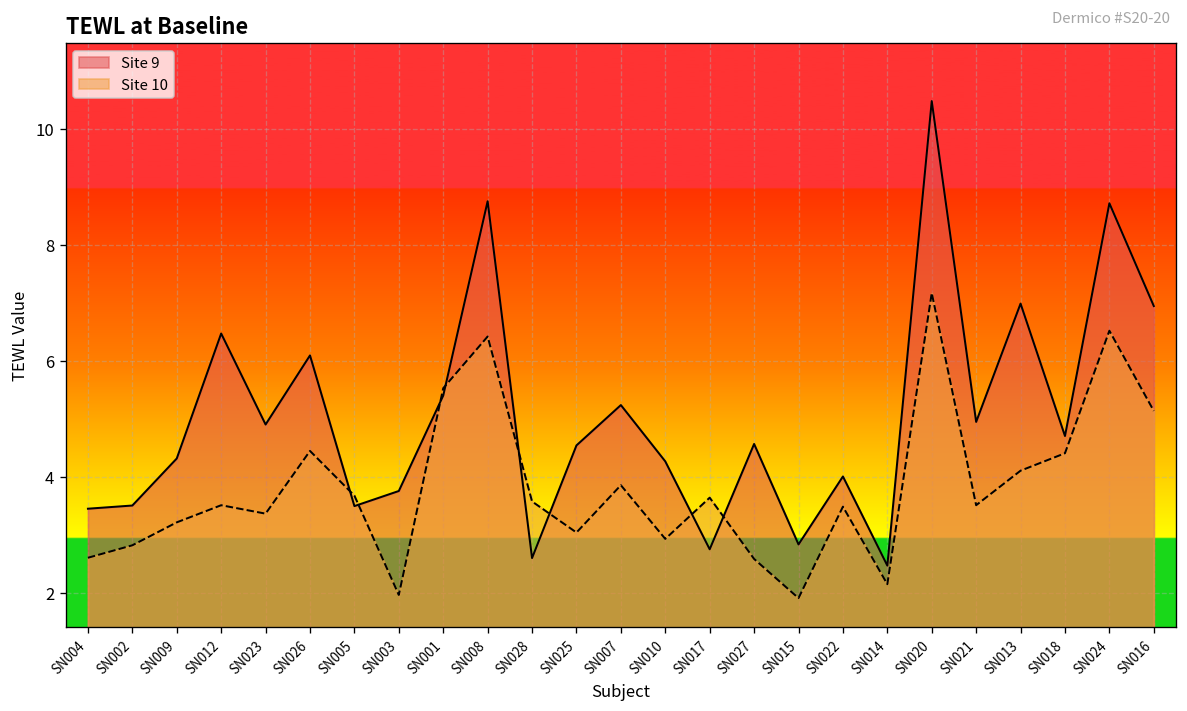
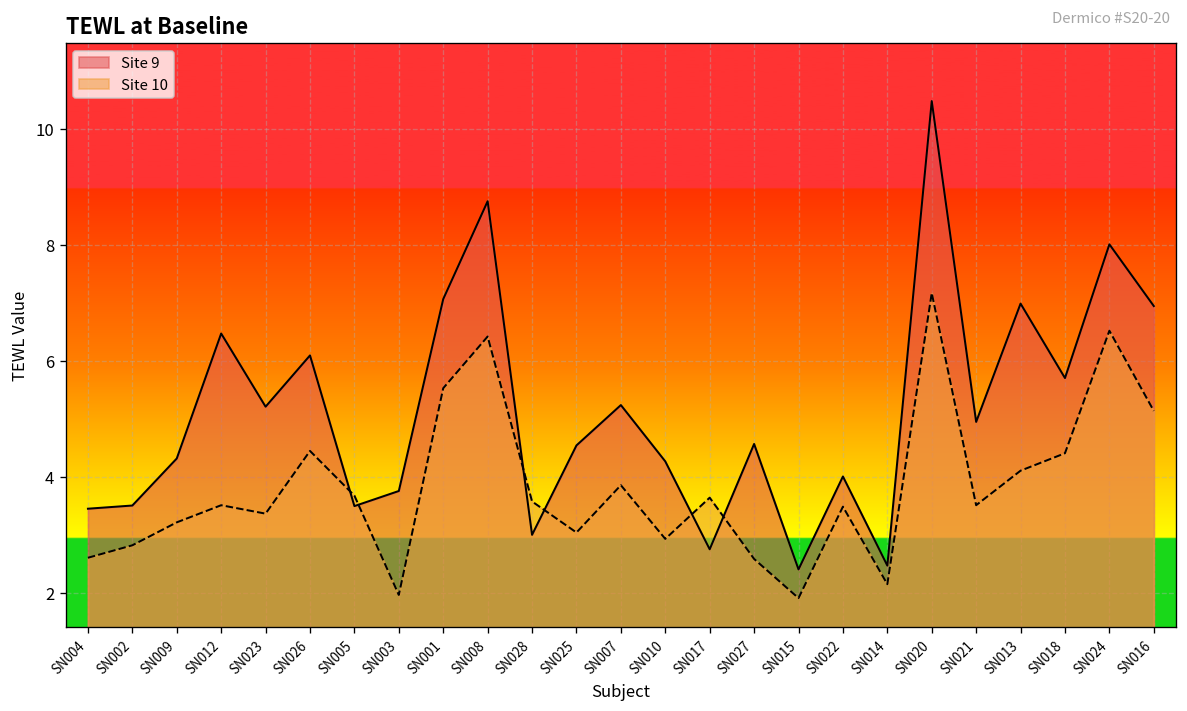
  {
    "Site 9": {
      "SN004": 3.5,
      "SN002": 3.5,
      "SN009": 4.3,
      "SN012": 6.5,
-     "SN023": 4.9,
+     "SN023": 5.2,
      "SN026": 6.1,
      "SN005": 3.5,
      "SN003": 3.8,
-     "SN001": 5.4,
+     "SN001": 7.1,
      "SN008": 8.8,
-     "SN028": 2.6,
+     "SN028": 3.0,
      "SN025": 4.5,
      "SN007": 5.2,
      "SN010": 4.3,
      "SN017": 2.8,
      "SN027": 4.6,
-     "SN015": 2.8,
+     "SN015": 2.4,
      "SN022": 4.0,
      "SN014": 2.5,
      "SN020": 10.5,
      "SN021": 5.0,
      "SN013": 7.0,
-     "SN018": 4.7,
-     "SN024": 8.7,
+     "SN018": 5.7,
+     "SN024": 8.0,
      "SN016": 6.9
    },
    "Site 10": {
      "SN004": 2.6,
      "SN002": 2.8,
      "SN009": 3.2,
      "SN012": 3.5,
      "SN023": 3.4,
      "SN026": 4.5,
      "SN005": 3.7,
      "SN003": 2.0,
      "SN001": 5.5,
      "SN008": 6.4,
      "SN028": 3.6,
      "SN025": 3.0,
      "SN007": 3.9,
      "SN010": 2.9,
      "SN017": 3.6,
      "SN027": 2.6,
      "SN015": 1.9,
      "SN022": 3.5,
      "SN014": 2.2,
      "SN020": 7.2,
      "SN021": 3.5,
      "SN013": 4.1,
      "SN018": 4.4,
      "SN024": 6.5,
      "SN016": 5.1
    }
  }
